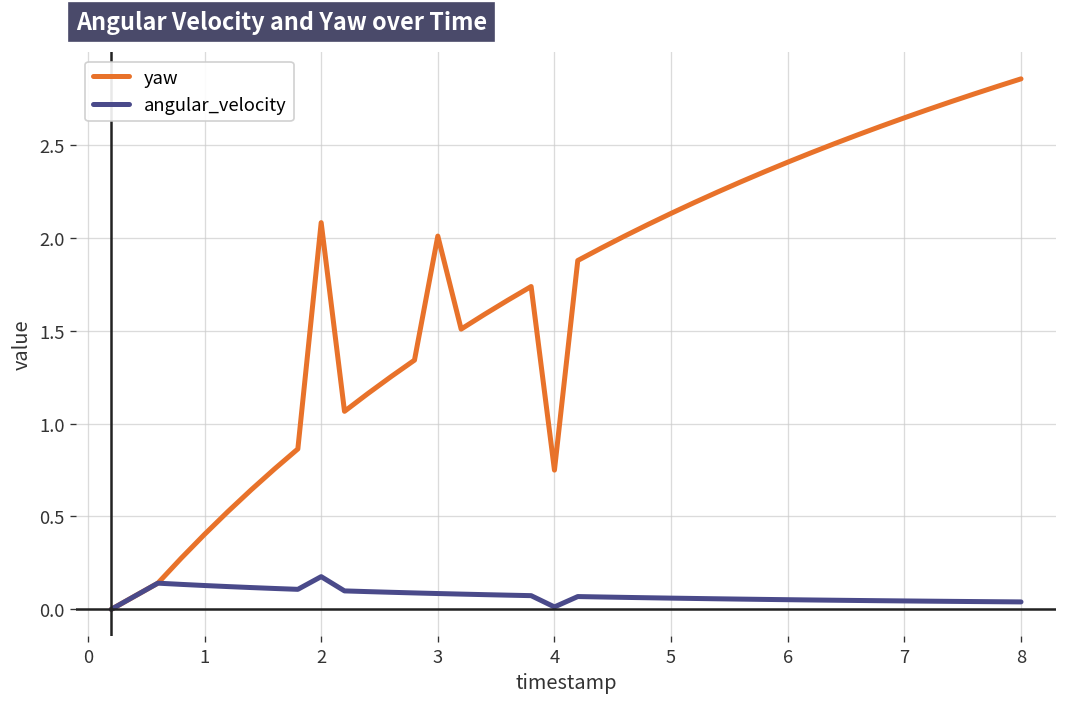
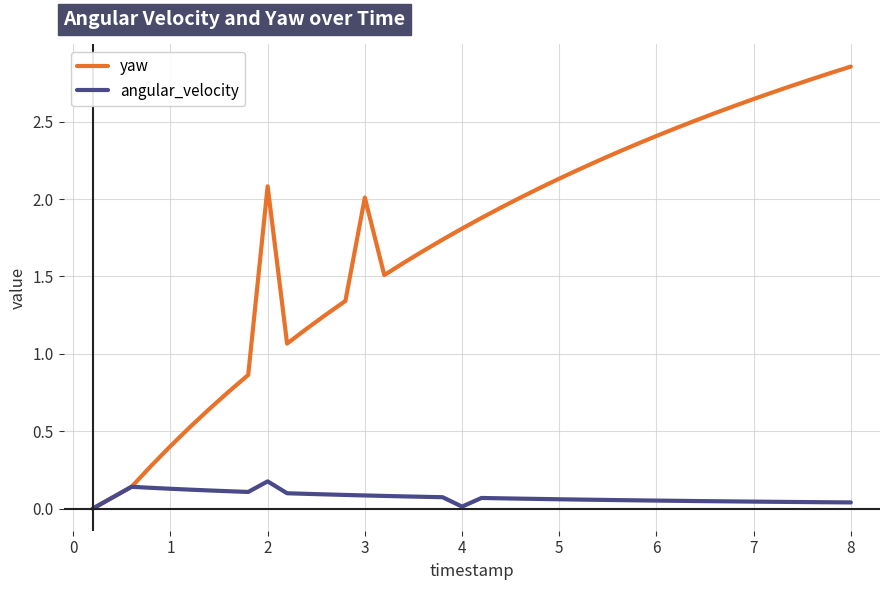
  {
    "yaw": {
      "1": 0.40,
      "2": 2.08,
      "3": 2.01,
-     "4": 0.75,
+     "4": 1.81,
      "5": 2.13,
      "6": 2.41,
      "7": 2.65,
      "8": 2.86
    },
    "angular_velocity": {
      "1": 0.13,
      "2": 0.18,
      "3": 0.09,
      "4": 0.01,
      "5": 0.06,
      "6": 0.05,
      "7": 0.05,
      "8": 0.04
    }
  }
